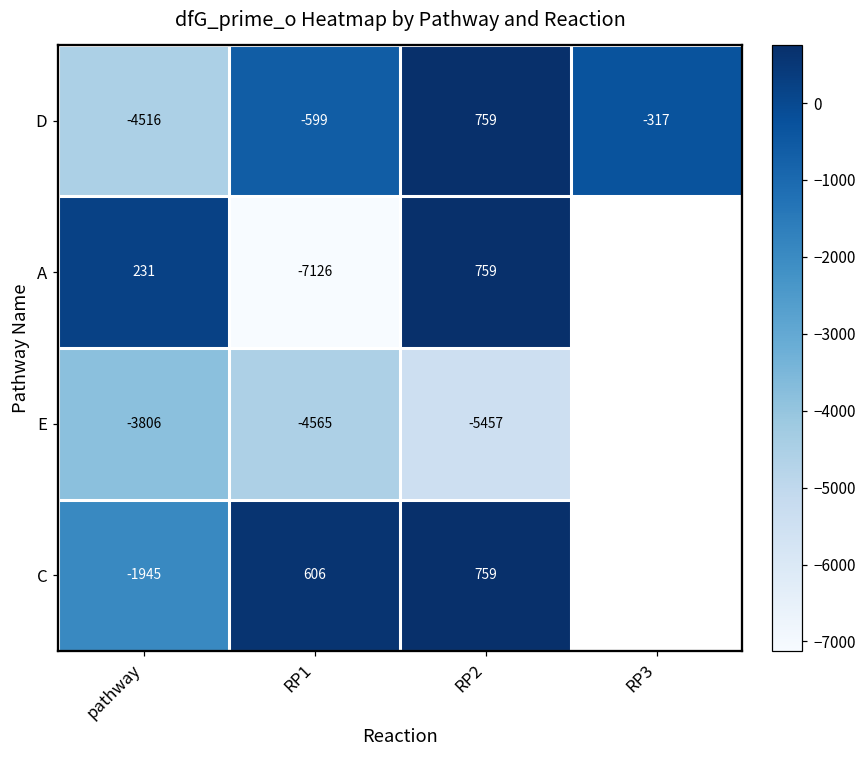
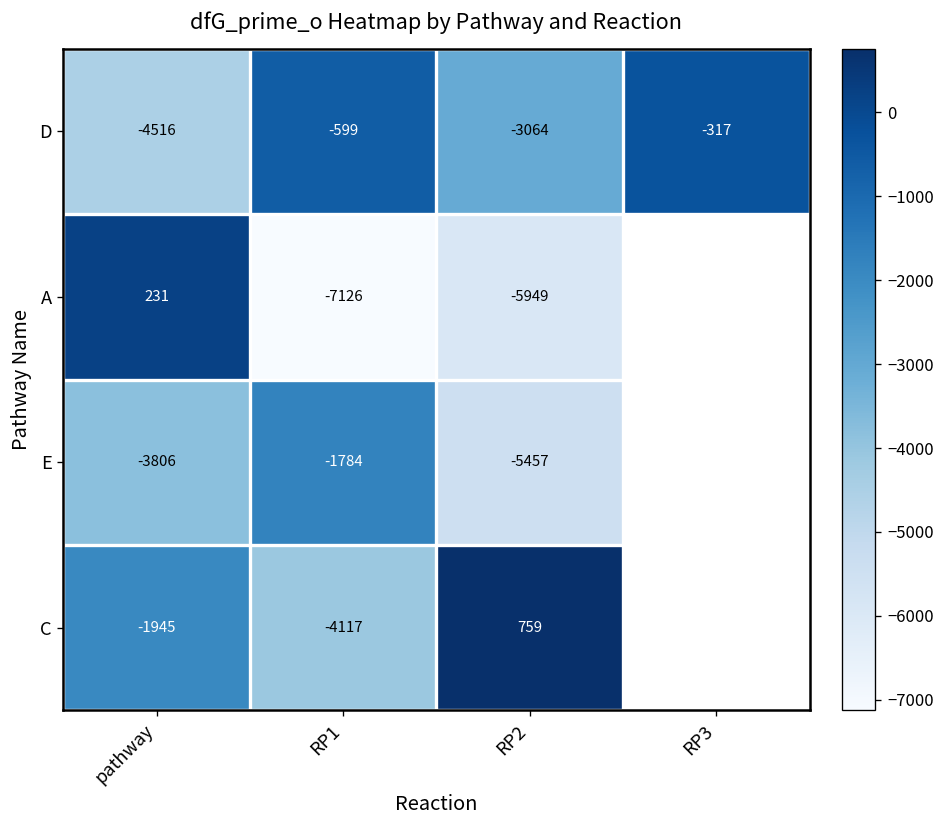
  {
    "D": {
      "pathway": -4516,
      "RP1": -599,
-     "RP2": 759,
+     "RP2": -3064,
      "RP3": -317
    },
    "A": {
      "pathway": 231,
      "RP1": -7126,
-     "RP2": 759
+     "RP2": -5949
    },
    "E": {
      "pathway": -3806,
-     "RP1": -4565,
+     "RP1": -1784,
      "RP2": -5457
    },
    "C": {
      "pathway": -1945,
-     "RP1": 606,
+     "RP1": -4117,
      "RP2": 759
    }
  }
